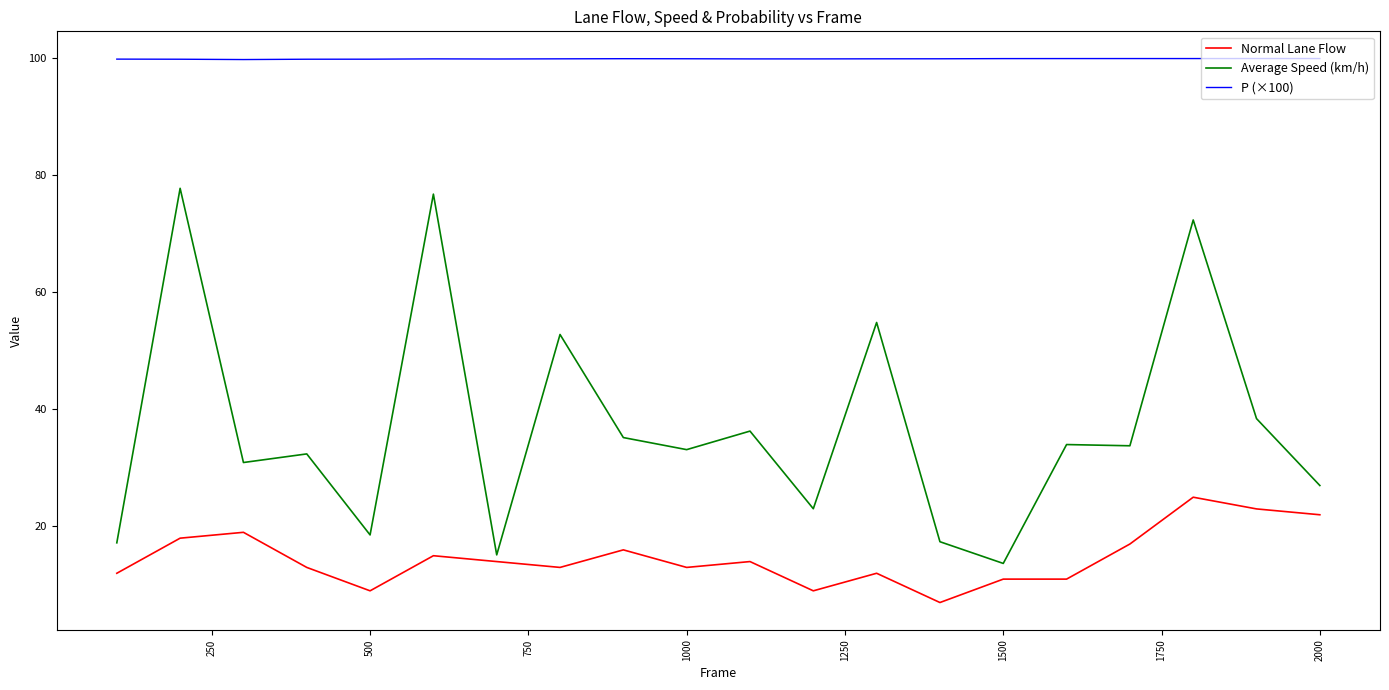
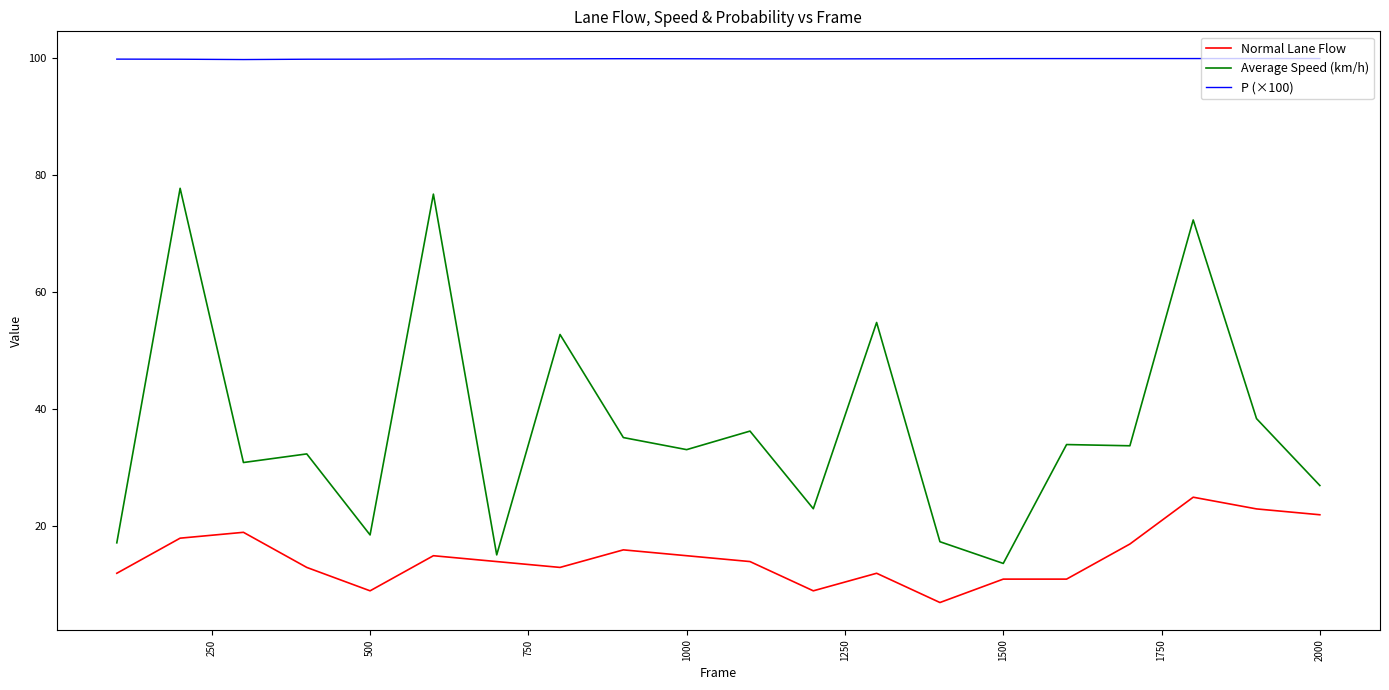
  {
    "Normal Lane Flow": {
      "500": 9,
-     "1000": 13,
+     "1000": 15,
      "1500": 11,
      "2000": 22
    },
    "Average Speed (km/h)": {
      "500": 19,
      "1000": 33,
      "1500": 14,
      "2000": 27
    },
    "P (×100)": {
      "500": 100,
      "1000": 100,
      "1500": 100
    }
  }
